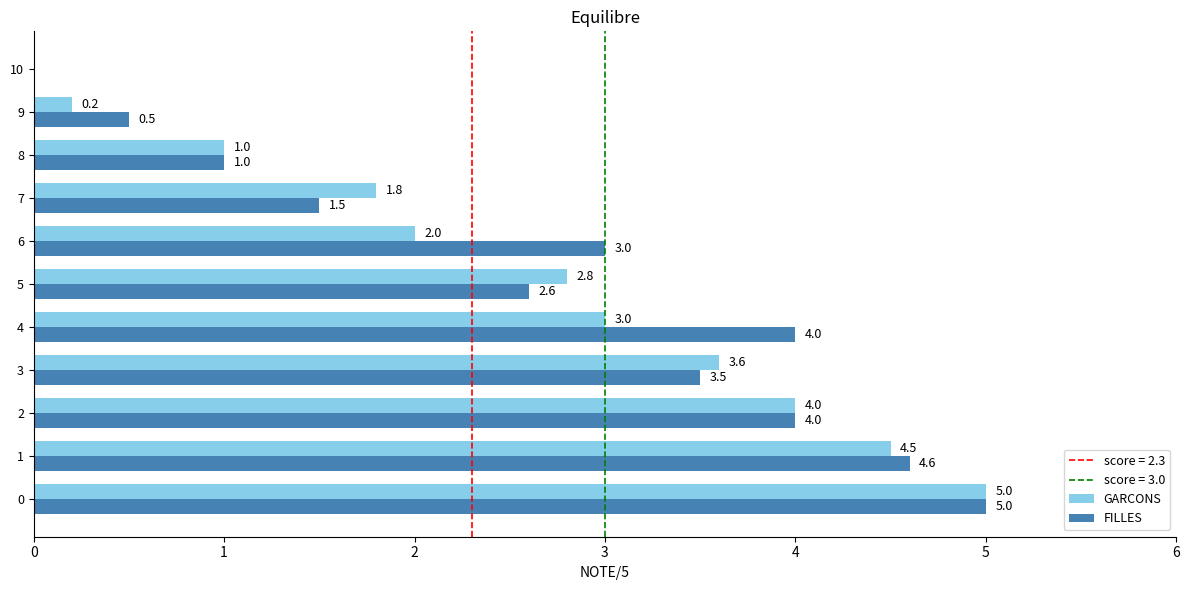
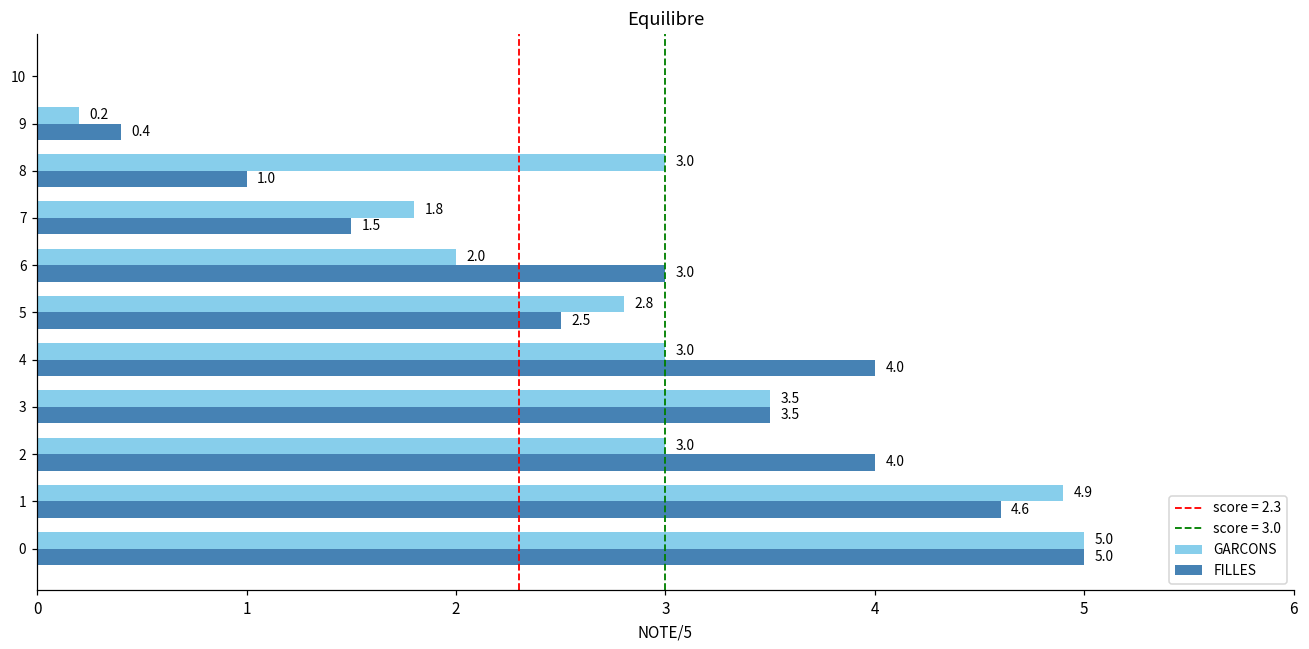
  {
    "GARCONS": {
      "9": 0.2,
-     "8": 1.0,
+     "8": 3.0,
      "7": 1.8,
      "6": 2.0,
      "5": 2.8,
      "4": 3.0,
-     "3": 3.6,
-     "2": 4.0,
-     "1": 4.5,
+     "3": 3.5,
+     "2": 3.0,
+     "1": 4.9,
      "0": 5.0
    },
    "FILLES": {
-     "9": 0.5,
+     "9": 0.4,
      "8": 1.0,
      "7": 1.5,
      "6": 3.0,
-     "5": 2.6,
+     "5": 2.5,
      "4": 4.0,
      "3": 3.5,
      "2": 4.0,
      "1": 4.6,
      "0": 5.0
    }
  }
